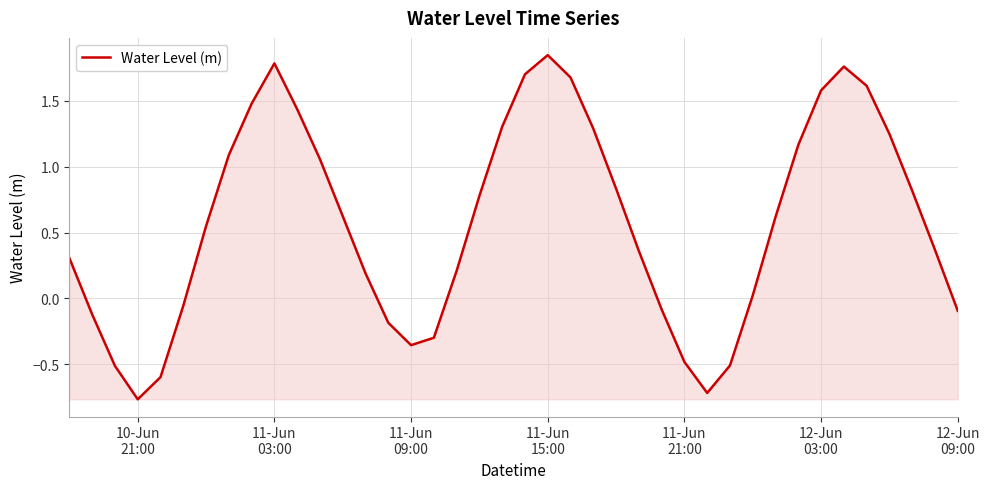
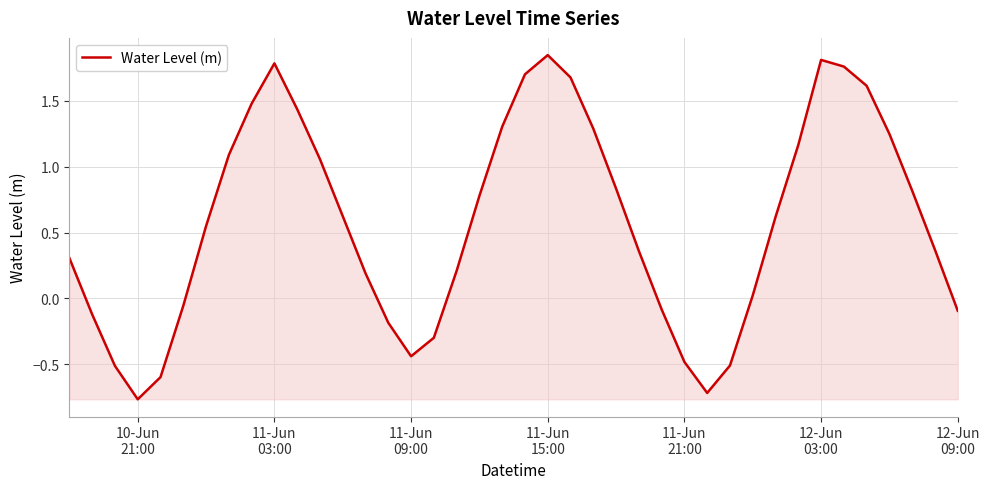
  {
    "10-Jun 21:00": -0.77,
    "11-Jun 03:00": 1.78,
-   "11-Jun 09:00": -0.35,
+   "11-Jun 09:00": -0.44,
    "11-Jun 15:00": 1.85,
    "11-Jun 21:00": -0.48,
-   "12-Jun 03:00": 1.58,
+   "12-Jun 03:00": 1.81,
    "12-Jun 09:00": -0.09
  }
